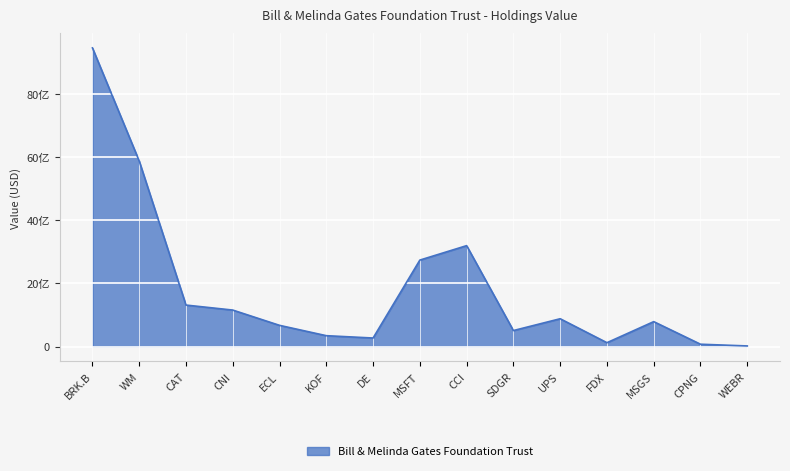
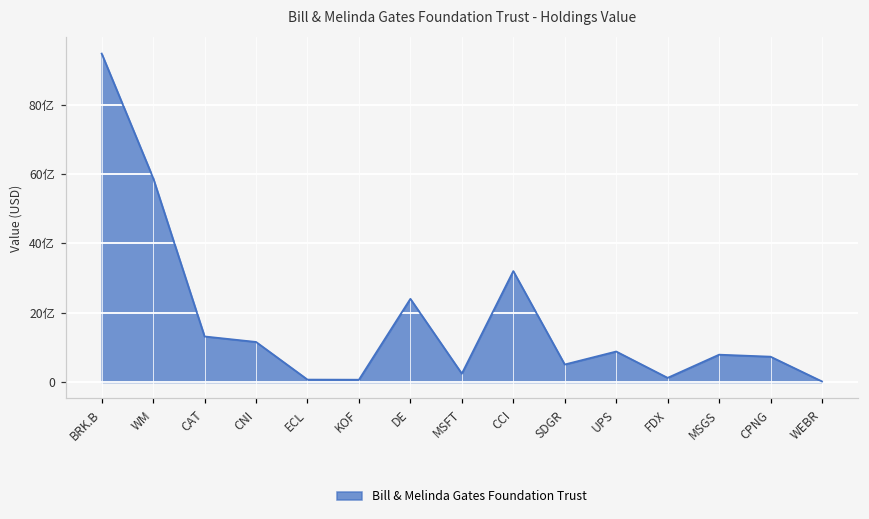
  {
    "BRK.B": "95亿",
    "WM": "59亿",
    "CAT": "13亿",
    "CNI": "12亿",
-   "ECL": "7亿",
-   "KOF": "3亿",
-   "DE": "3亿",
-   "MSFT": "27亿",
+   "ECL": "1亿",
+   "KOF": "1亿",
+   "DE": "24亿",
+   "MSFT": "2亿",
    "CCI": "32亿",
    "SDGR": "5亿",
    "UPS": "9亿",
    "FDX": "1亿",
    "MSGS": "8亿",
-   "CPNG": "1亿",
+   "CPNG": "7亿",
    "WEBR": "0亿"
  }
